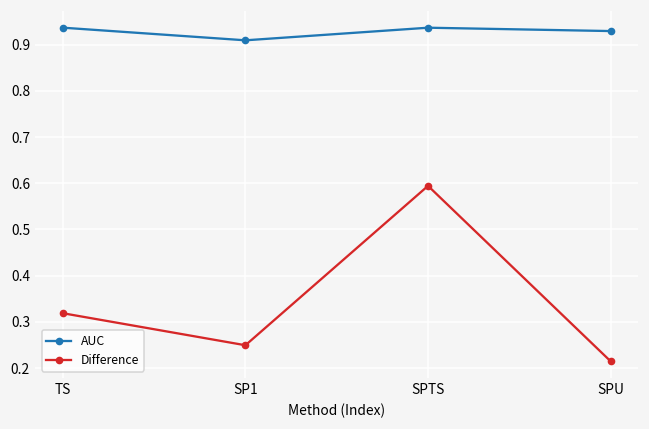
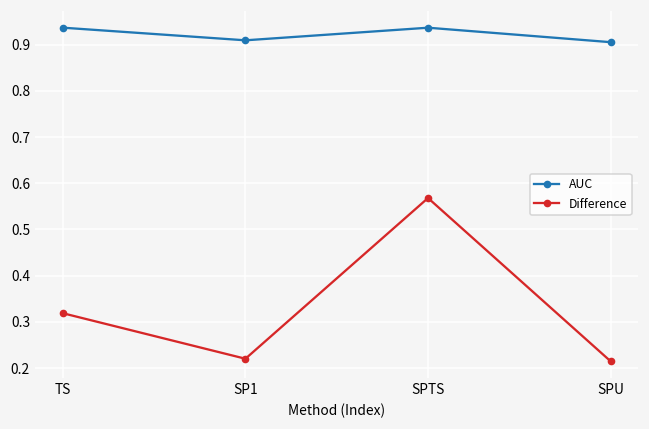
  {
    "AUC": {
      "TS": 0.94,
      "SP1": 0.91,
      "SPTS": 0.94,
-     "SPU": 0.93
+     "SPU": 0.91
    },
    "Difference": {
      "TS": 0.32,
-     "SP1": 0.25,
-     "SPTS": 0.59,
+     "SP1": 0.22,
+     "SPTS": 0.57,
      "SPU": 0.21
    }
  }
